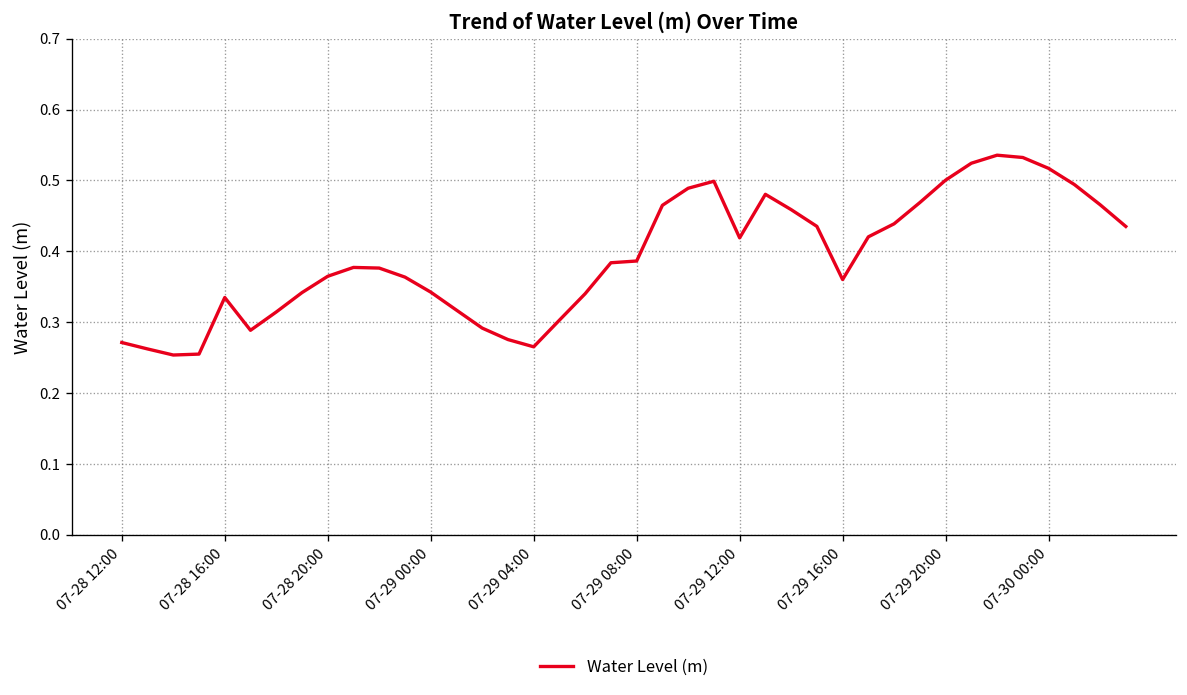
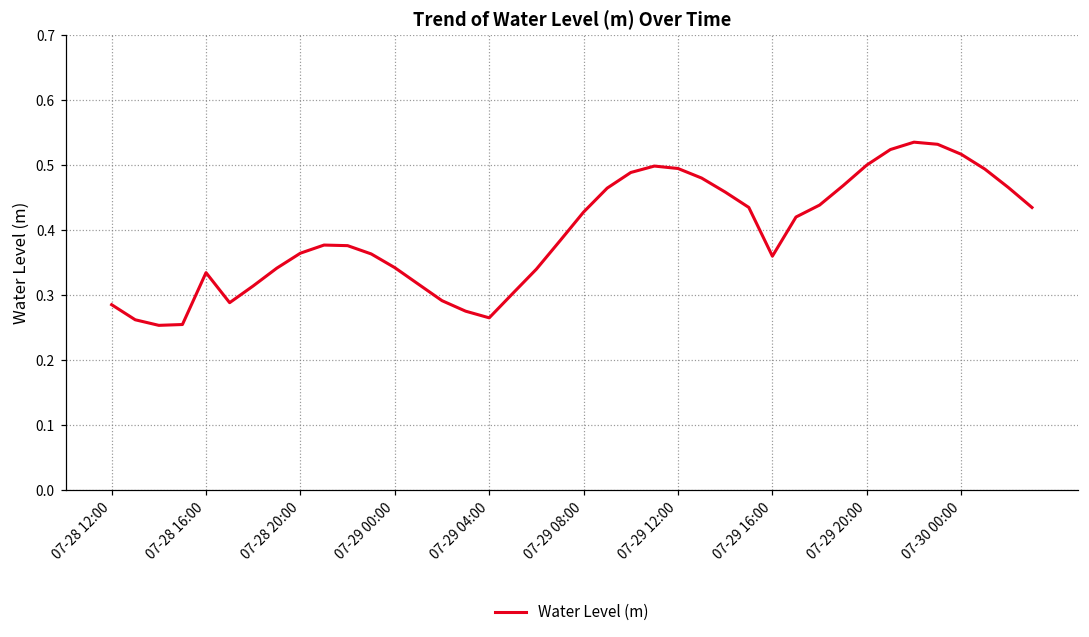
  {
-   "07-28 12:00": 0.27,
+   "07-28 12:00": 0.29,
    "07-28 16:00": 0.33,
    "07-28 20:00": 0.36,
    "07-29 00:00": 0.34,
    "07-29 04:00": 0.27,
-   "07-29 08:00": 0.39,
-   "07-29 12:00": 0.42,
+   "07-29 08:00": 0.43,
+   "07-29 12:00": 0.50,
    "07-29 16:00": 0.36,
    "07-29 20:00": 0.50,
    "07-30 00:00": 0.52
  }
